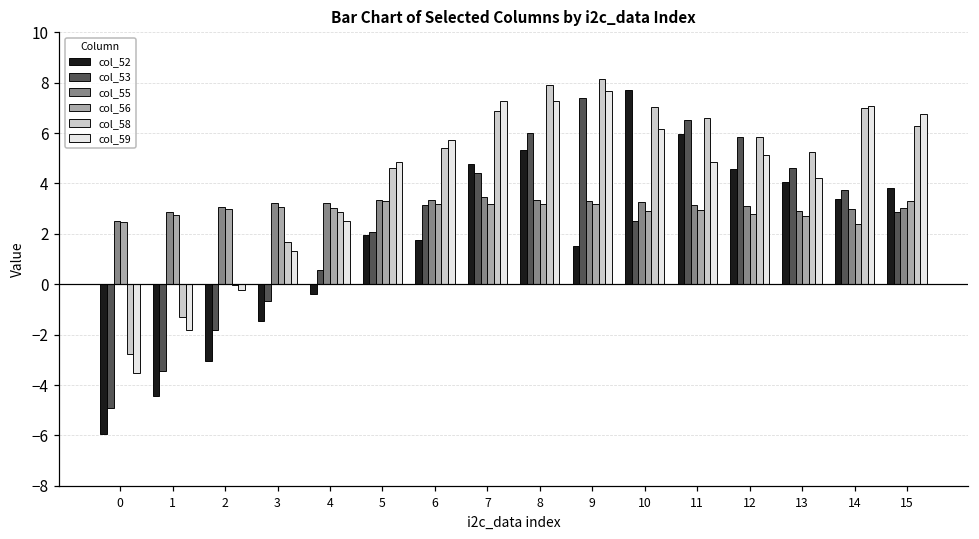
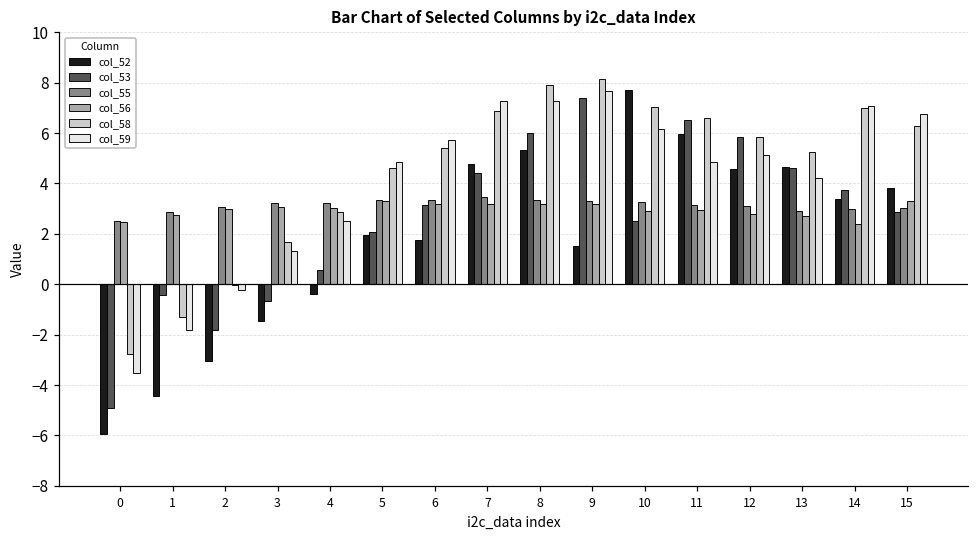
  {
    "col_52": {
      "0": -6.0,
      "1": -4.4,
      "2": -3.0,
      "3": -1.5,
      "4": -0.4,
      "5": 2.0,
      "6": 1.8,
      "7": 4.8,
      "8": 5.3,
      "9": 1.5,
      "10": 7.7,
      "11": 6.0,
      "12": 4.6,
-     "13": 4.0,
+     "13": 4.7,
      "14": 3.4,
      "15": 3.8
    },
    "col_53": {
      "0": -4.9,
-     "1": -3.5,
+     "1": -0.4,
      "2": -1.8,
      "3": -0.7,
      "4": 0.6,
      "5": 2.1,
      "6": 3.1,
      "7": 4.4,
      "8": 6.0,
      "9": 7.4,
      "10": 2.5,
      "11": 6.5,
      "12": 5.9,
      "13": 4.6,
      "14": 3.8,
      "15": 2.9
    }
  }
